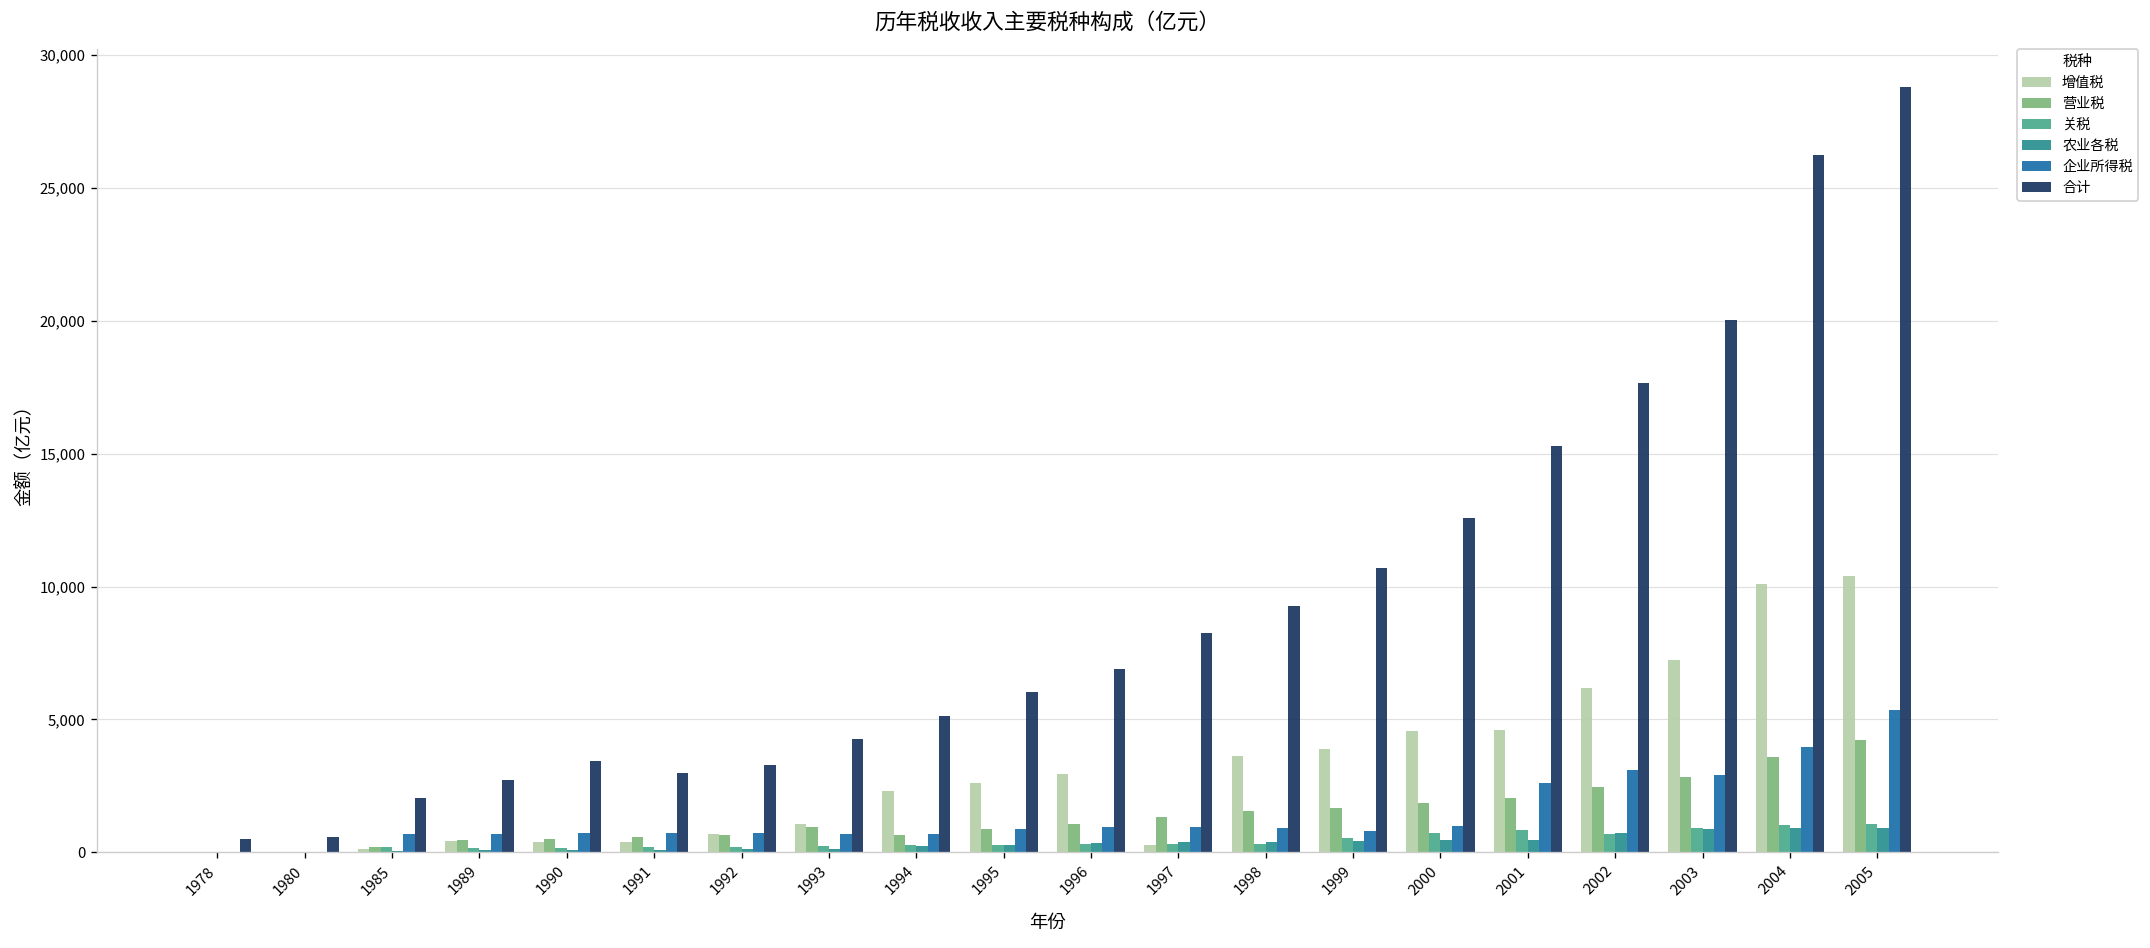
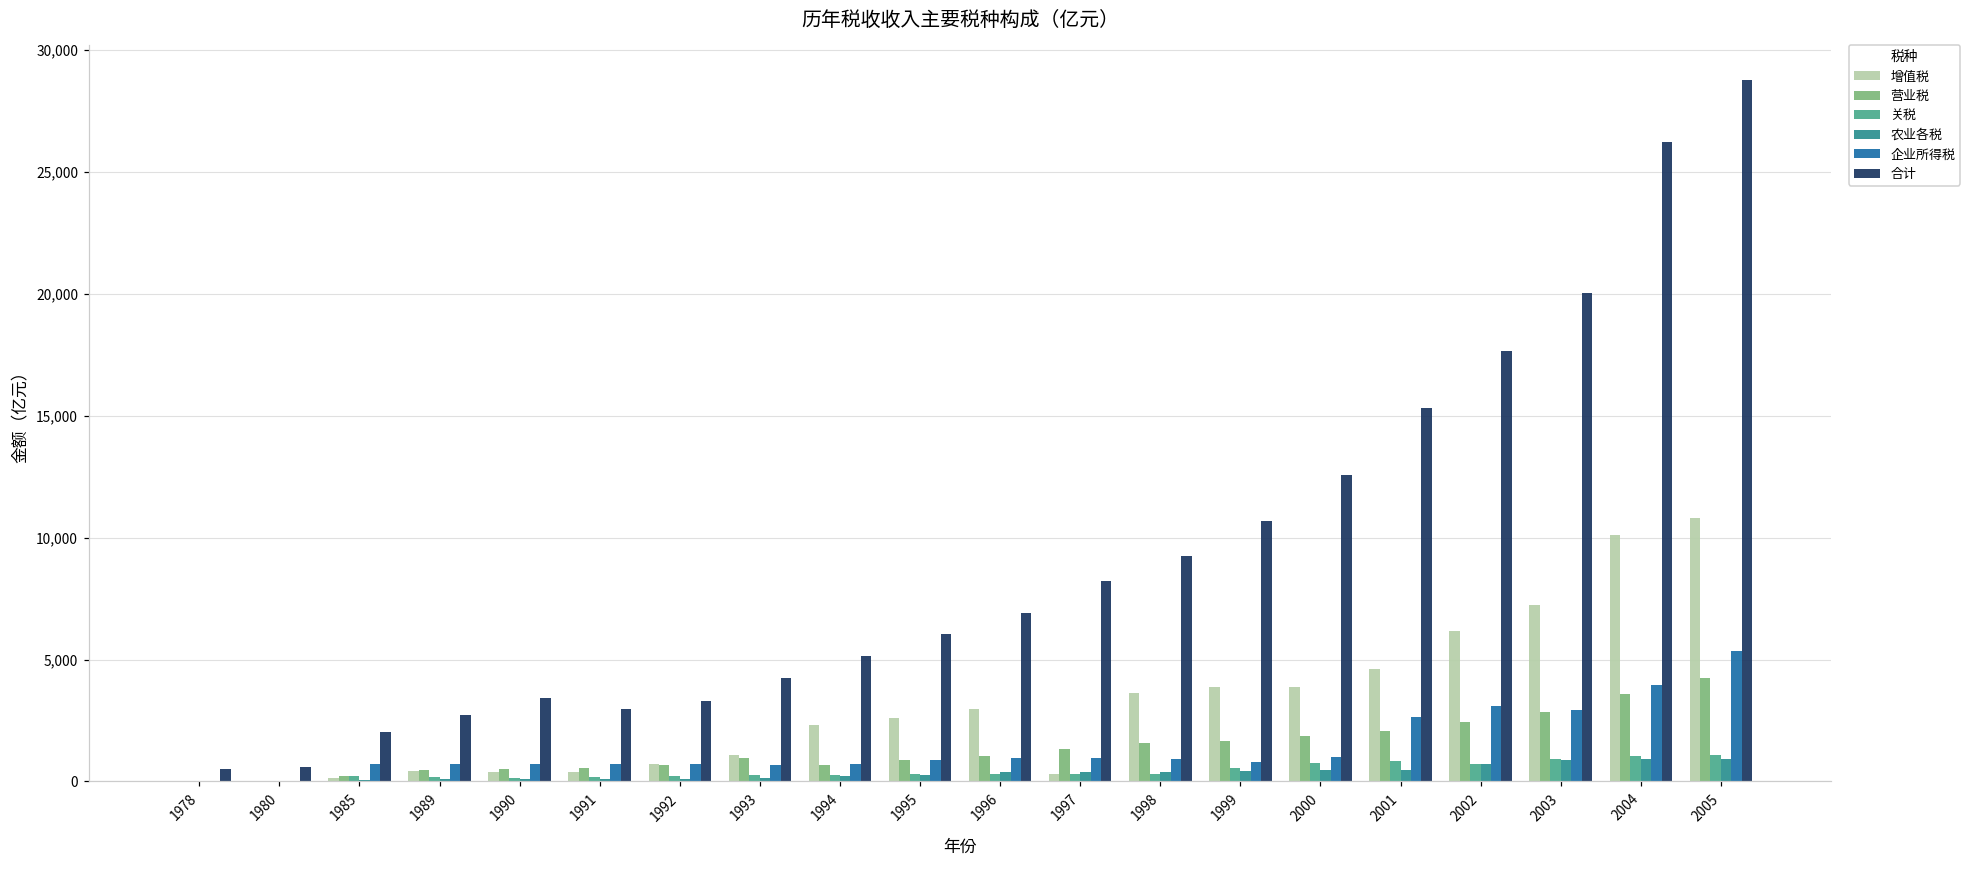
  {
    "增值税": {
      "1978": "0",
      "1980": "0",
      "1985": "100",
      "1989": "400",
      "1990": "400",
      "1991": "400",
      "1992": "700",
      "1993": "1,100",
      "1994": "2,300",
      "1995": "2,600",
      "1996": "3,000",
      "1997": "300",
      "1998": "3,600",
      "1999": "3,900",
-     "2000": "4,600",
+     "2000": "3,900",
      "2001": "4,600",
      "2002": "6,200",
      "2003": "7,200",
      "2004": "10,100",
-     "2005": "10,400"
+     "2005": "10,800"
    },
    "合计": {
      "1978": "500",
      "1980": "600",
      "1985": "2,000",
      "1989": "2,700",
      "1990": "3,400",
      "1991": "3,000",
      "1992": "3,300",
      "1993": "4,300",
      "1994": "5,100",
      "1995": "6,000",
      "1996": "6,900",
      "1997": "8,200",
      "1998": "9,300",
      "1999": "10,700",
      "2000": "12,600",
      "2001": "15,300",
      "2002": "17,600",
      "2003": "20,000",
      "2004": "26,200",
      "2005": "28,800"
    }
  }
